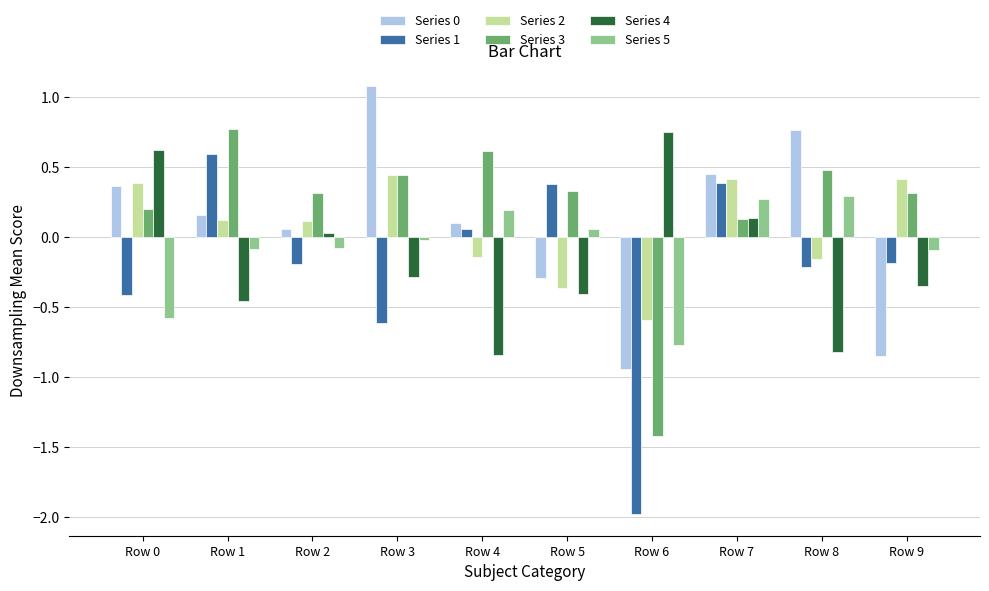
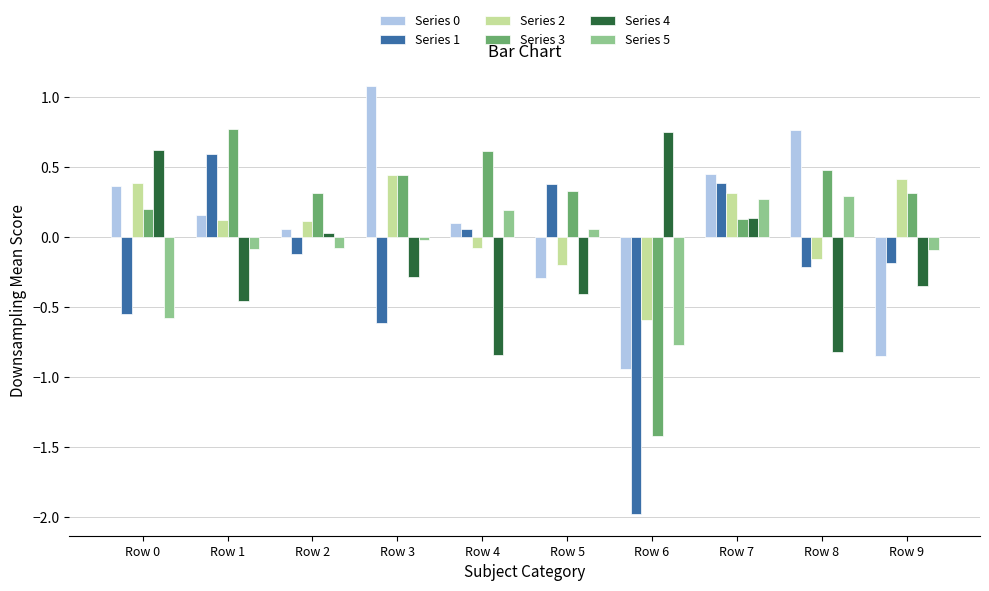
  {
    "Series 0": {
      "Row 0": 0.36,
      "Row 1": 0.16,
      "Row 2": 0.05,
      "Row 3": 1.08,
      "Row 4": 0.10,
      "Row 5": -0.29,
      "Row 6": -0.94,
      "Row 7": 0.45,
      "Row 8": 0.76,
      "Row 9": -0.85
    },
    "Series 1": {
-     "Row 0": -0.41,
+     "Row 0": -0.55,
      "Row 1": 0.59,
-     "Row 2": -0.19,
+     "Row 2": -0.12,
      "Row 3": -0.62,
      "Row 4": 0.06,
      "Row 5": 0.38,
      "Row 6": -1.98,
      "Row 7": 0.39,
      "Row 8": -0.22,
      "Row 9": -0.19
    },
    "Series 2": {
      "Row 0": 0.38,
      "Row 1": 0.12,
      "Row 2": 0.11,
      "Row 3": 0.44,
-     "Row 4": -0.14,
-     "Row 5": -0.36,
+     "Row 4": -0.08,
+     "Row 5": -0.20,
      "Row 6": -0.59,
-     "Row 7": 0.42,
+     "Row 7": 0.32,
      "Row 8": -0.15,
      "Row 9": 0.41
    },
    "Series 4": {
      "Row 0": 0.62,
      "Row 1": -0.46,
      "Row 2": 0.03,
      "Row 3": -0.29,
      "Row 4": -0.84,
      "Row 5": -0.41,
      "Row 6": 0.75,
      "Row 7": 0.13,
      "Row 8": -0.82,
      "Row 9": -0.35
    }
  }
